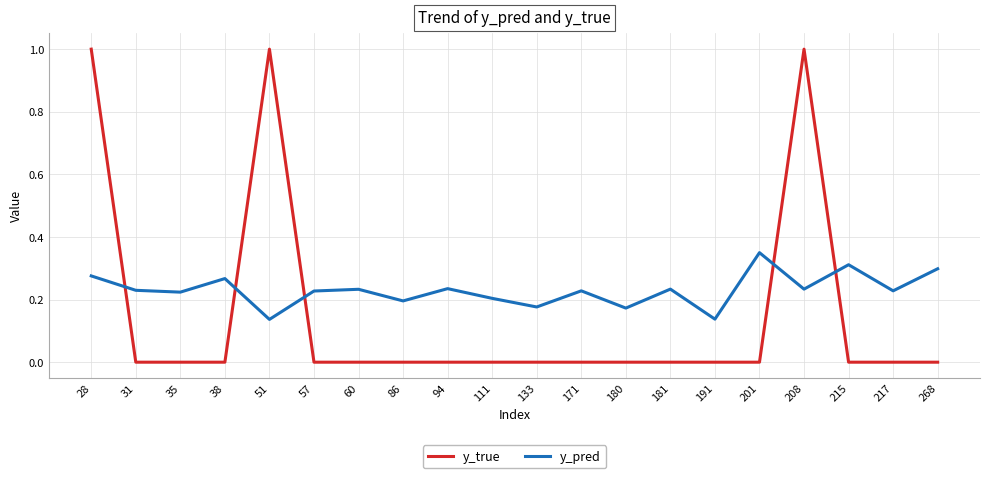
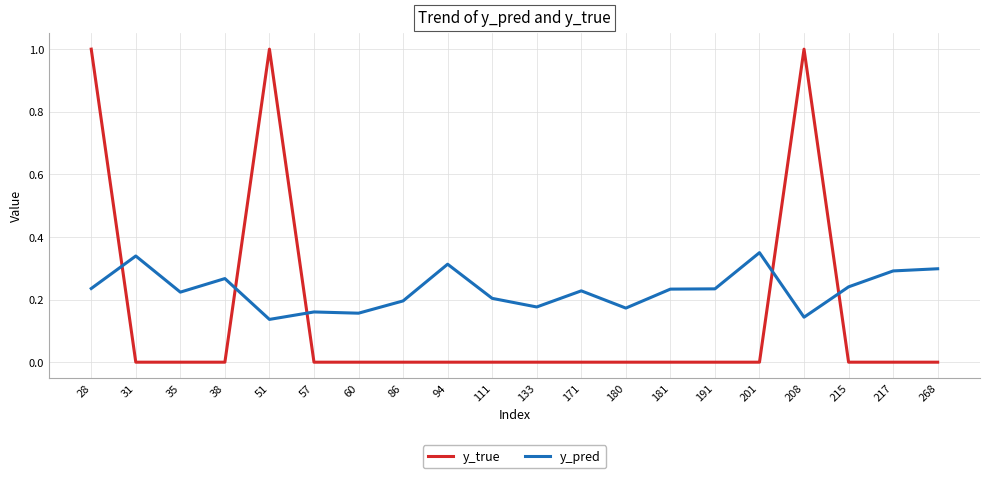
  {
    "y_true": {
      "28": 1.00,
      "31": 0.00,
      "35": 0.00,
      "38": 0.00,
      "51": 1.00,
      "57": 0.00,
      "60": 0.00,
      "86": 0.00,
      "94": 0.00,
      "111": 0.00,
      "133": 0.00,
      "171": 0.00,
      "180": 0.00,
      "181": 0.00,
      "191": 0.00,
      "201": 0.00,
      "208": 1.00,
      "215": 0.00,
      "217": 0.00,
      "268": 0.00
    },
    "y_pred": {
-     "28": 0.28,
-     "31": 0.23,
+     "28": 0.24,
+     "31": 0.34,
      "35": 0.22,
      "38": 0.27,
      "51": 0.14,
-     "57": 0.23,
-     "60": 0.23,
+     "57": 0.16,
+     "60": 0.16,
      "86": 0.20,
-     "94": 0.23,
+     "94": 0.31,
      "111": 0.20,
      "133": 0.18,
      "171": 0.23,
      "180": 0.17,
      "181": 0.23,
-     "191": 0.14,
+     "191": 0.23,
      "201": 0.35,
-     "208": 0.23,
-     "215": 0.31,
-     "217": 0.23,
+     "208": 0.14,
+     "215": 0.24,
+     "217": 0.29,
      "268": 0.30
    }
  }
